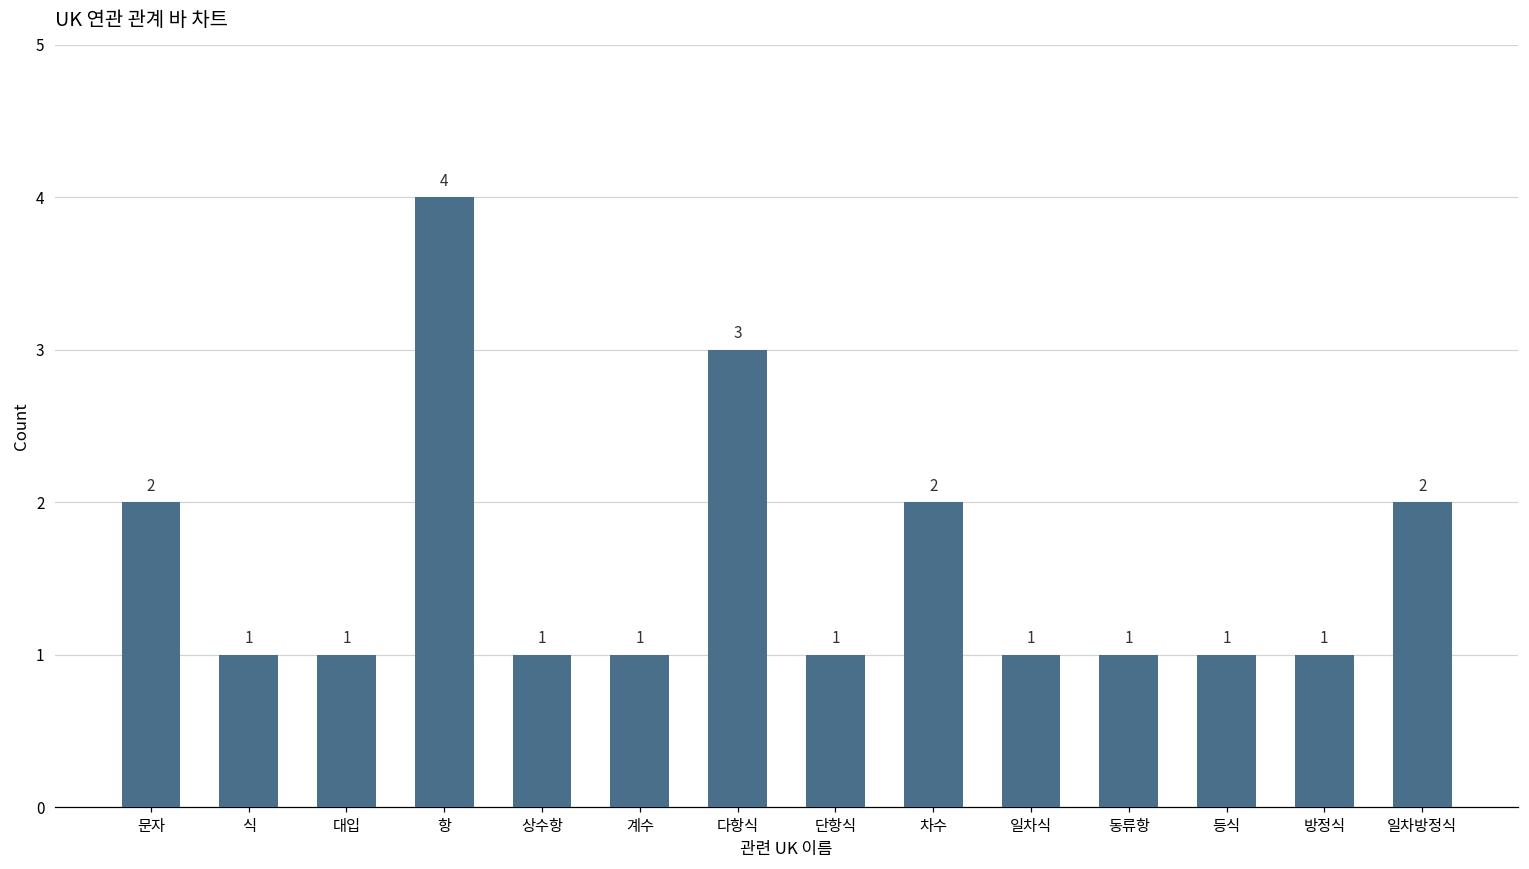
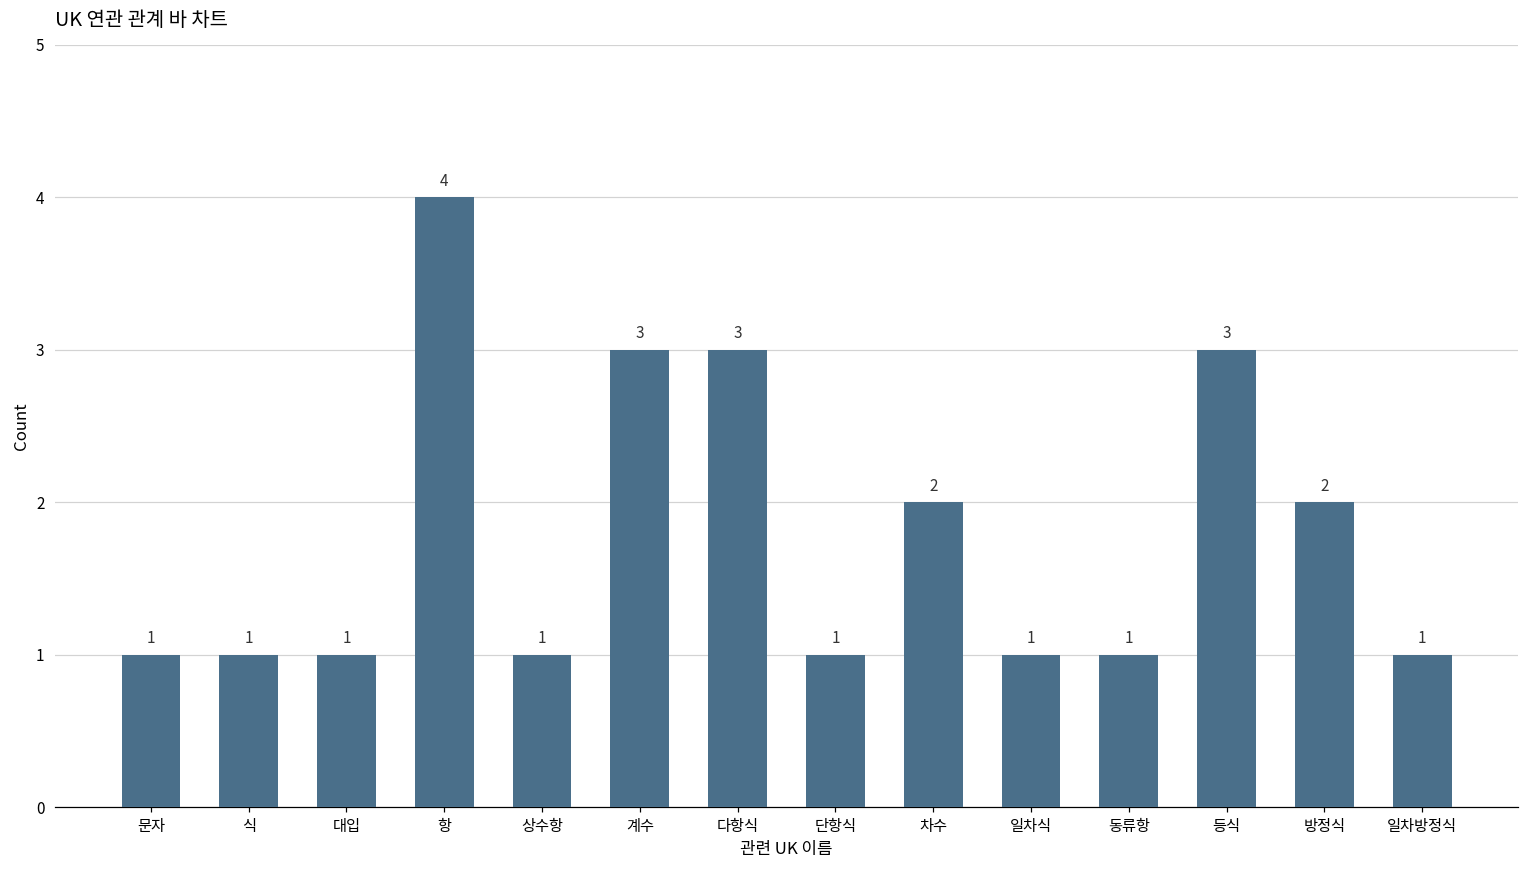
  {
-   "문자": 2,
+   "문자": 1,
    "식": 1,
    "대입": 1,
    "항": 4,
    "상수항": 1,
-   "계수": 1,
+   "계수": 3,
    "다항식": 3,
    "단항식": 1,
    "차수": 2,
    "일차식": 1,
    "동류항": 1,
-   "등식": 1,
-   "방정식": 1,
-   "일차방정식": 2
+   "등식": 3,
+   "방정식": 2,
+   "일차방정식": 1
  }
